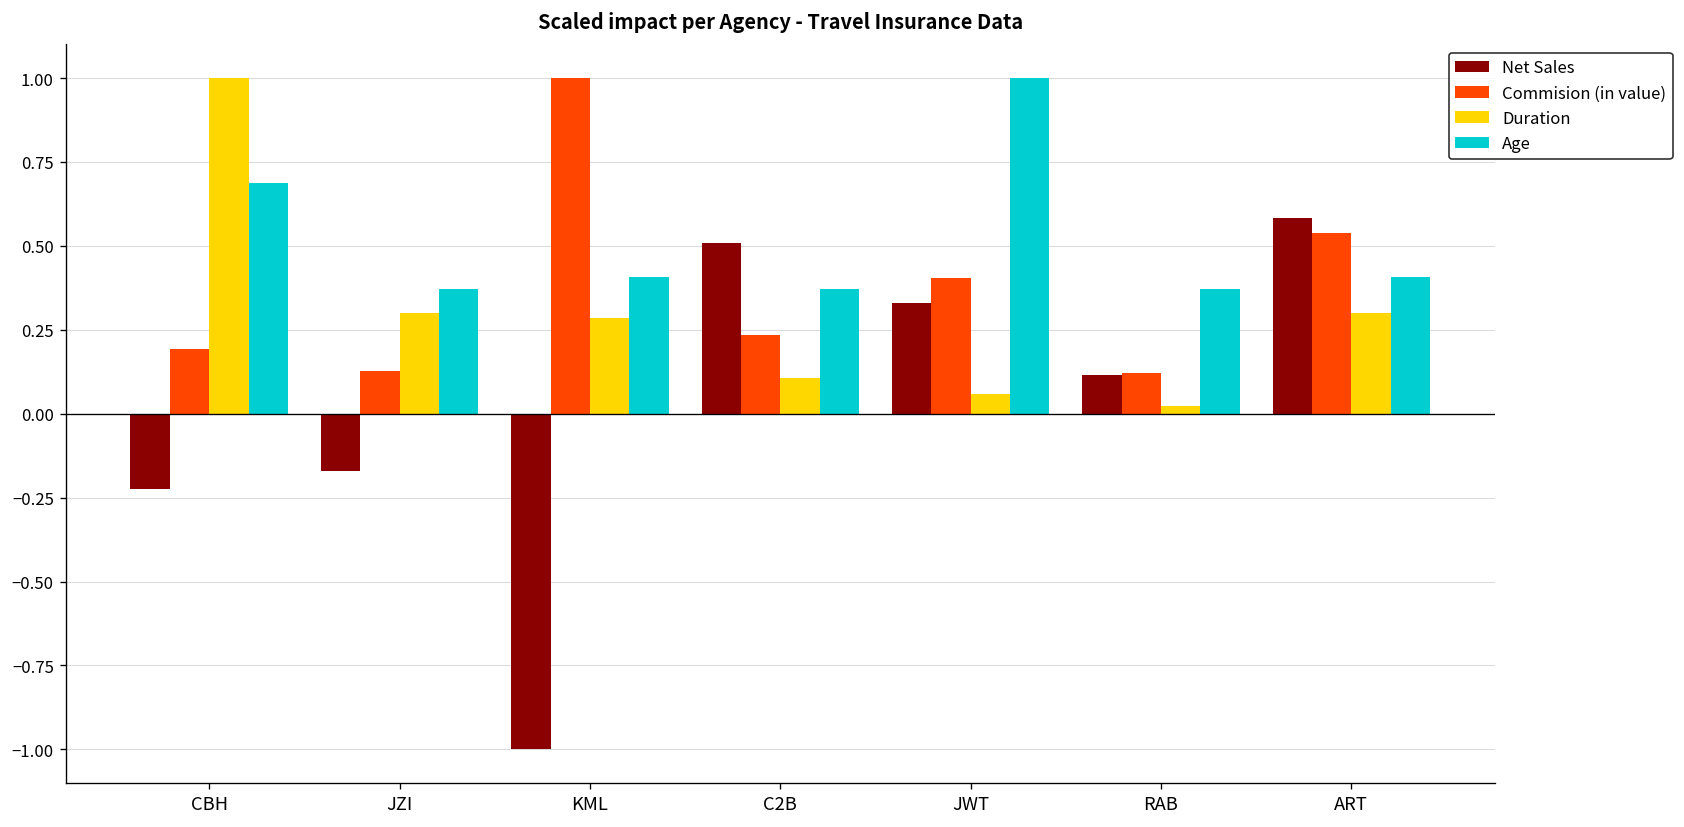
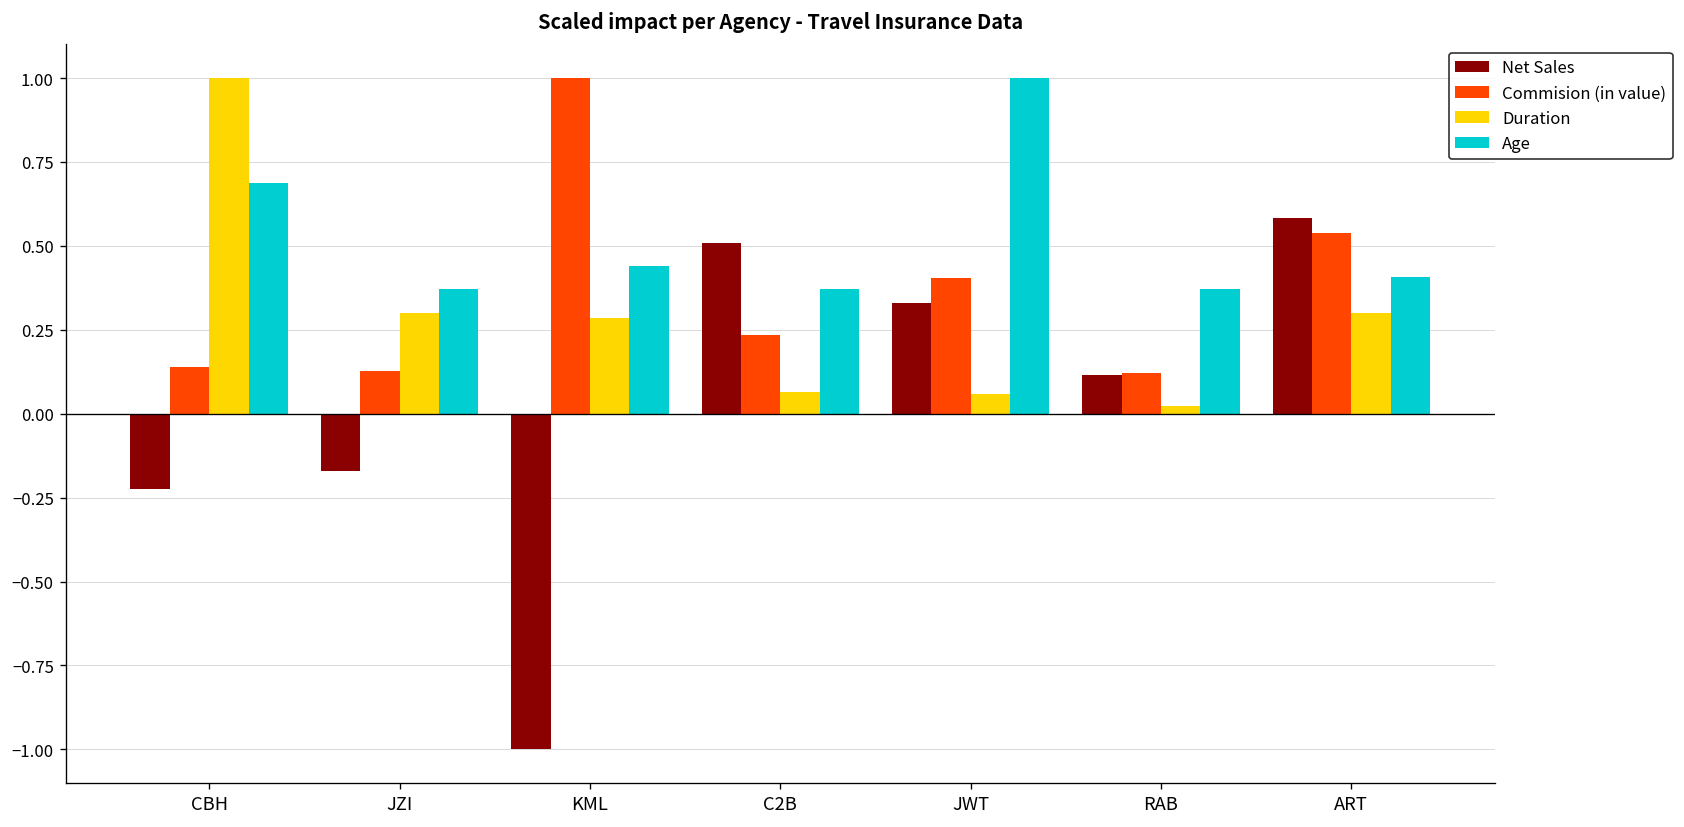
  {
    "Net Sales": {
      "CBH": -0.22,
      "JZI": -0.17,
      "KML": -1.00,
      "C2B": 0.51,
      "JWT": 0.33,
      "RAB": 0.12,
      "ART": 0.58
    },
    "Commision (in value)": {
-     "CBH": 0.19,
+     "CBH": 0.14,
      "JZI": 0.13,
      "KML": 1.00,
      "C2B": 0.23,
      "JWT": 0.40,
      "RAB": 0.12,
      "ART": 0.54
    },
    "Duration": {
      "CBH": 1.00,
      "JZI": 0.30,
      "KML": 0.28,
-     "C2B": 0.11,
+     "C2B": 0.06,
      "JWT": 0.06,
      "RAB": 0.02,
      "ART": 0.30
    },
    "Age": {
      "CBH": 0.69,
      "JZI": 0.37,
-     "KML": 0.41,
+     "KML": 0.44,
      "C2B": 0.37,
      "JWT": 1.00,
      "RAB": 0.37,
      "ART": 0.41
    }
  }
